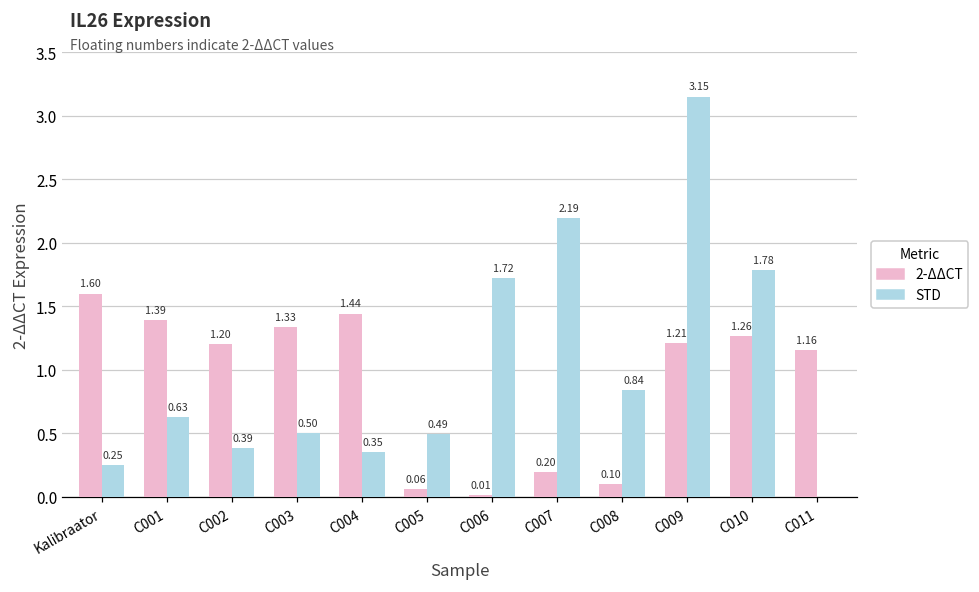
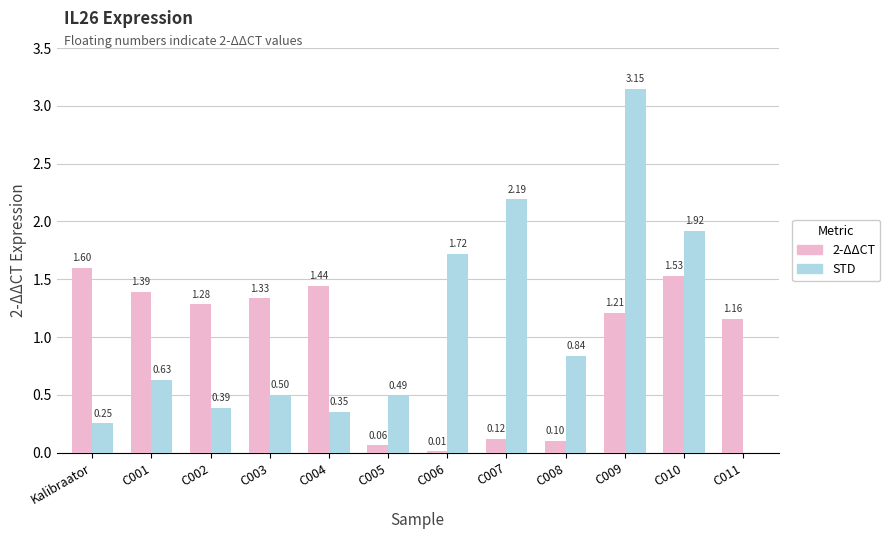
  {
    "2-ΔΔCT": {
      "Kalibraator": 1.60,
      "C001": 1.39,
-     "C002": 1.20,
+     "C002": 1.28,
      "C003": 1.33,
      "C004": 1.44,
      "C005": 0.06,
      "C006": 0.01,
-     "C007": 0.20,
+     "C007": 0.12,
      "C008": 0.10,
      "C009": 1.21,
-     "C010": 1.26,
+     "C010": 1.53,
      "C011": 1.16
    },
    "STD": {
      "Kalibraator": 0.25,
      "C001": 0.63,
      "C002": 0.39,
      "C003": 0.50,
      "C004": 0.35,
      "C005": 0.49,
      "C006": 1.72,
      "C007": 2.19,
      "C008": 0.84,
      "C009": 3.15,
-     "C010": 1.78
+     "C010": 1.92
    }
  }
